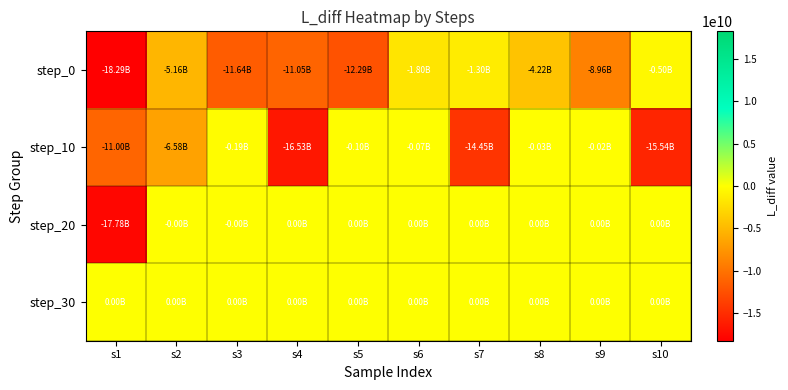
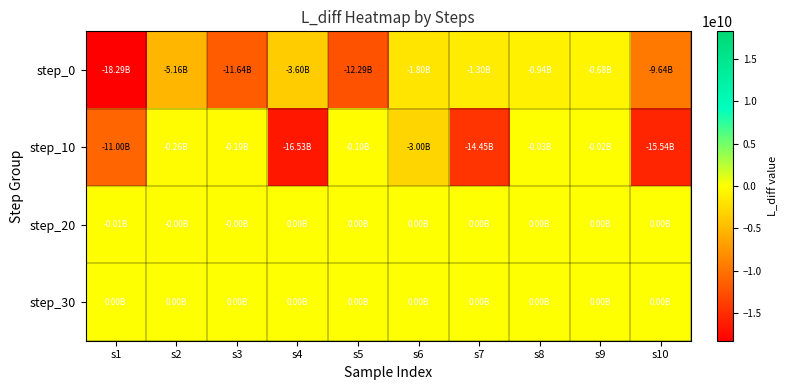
  {
    "step_0": {
      "s1": "-18.29B",
      "s2": "-5.16B",
      "s3": "-11.64B",
-     "s4": "-11.05B",
+     "s4": "-3.60B",
      "s5": "-12.29B",
      "s6": "-1.80B",
      "s7": "-1.30B",
-     "s8": "-4.22B",
-     "s9": "-8.96B",
-     "s10": "-0.50B"
+     "s8": "-0.94B",
+     "s9": "-0.68B",
+     "s10": "-9.64B"
    },
    "step_10": {
      "s1": "-11.00B",
-     "s2": "-6.58B",
+     "s2": "-0.26B",
      "s3": "-0.19B",
      "s4": "-16.53B",
      "s5": "-0.10B",
-     "s6": "-0.07B",
+     "s6": "-3.00B",
      "s7": "-14.45B",
      "s8": "-0.03B",
      "s9": "-0.02B",
      "s10": "-15.54B"
    },
    "step_20": {
-     "s1": "-17.78B",
+     "s1": "-0.01B",
      "s2": "-0.00B",
      "s3": "-0.00B",
      "s4": "0.00B",
      "s5": "0.00B",
      "s6": "0.00B",
      "s7": "0.00B",
      "s8": "0.00B",
      "s9": "0.00B",
      "s10": "0.00B"
    },
    "step_30": {
      "s1": "0.00B",
      "s2": "0.00B",
      "s3": "0.00B",
      "s4": "0.00B",
      "s5": "0.00B",
      "s6": "0.00B",
      "s7": "0.00B",
      "s8": "0.00B",
      "s9": "0.00B",
      "s10": "0.00B"
    }
  }
